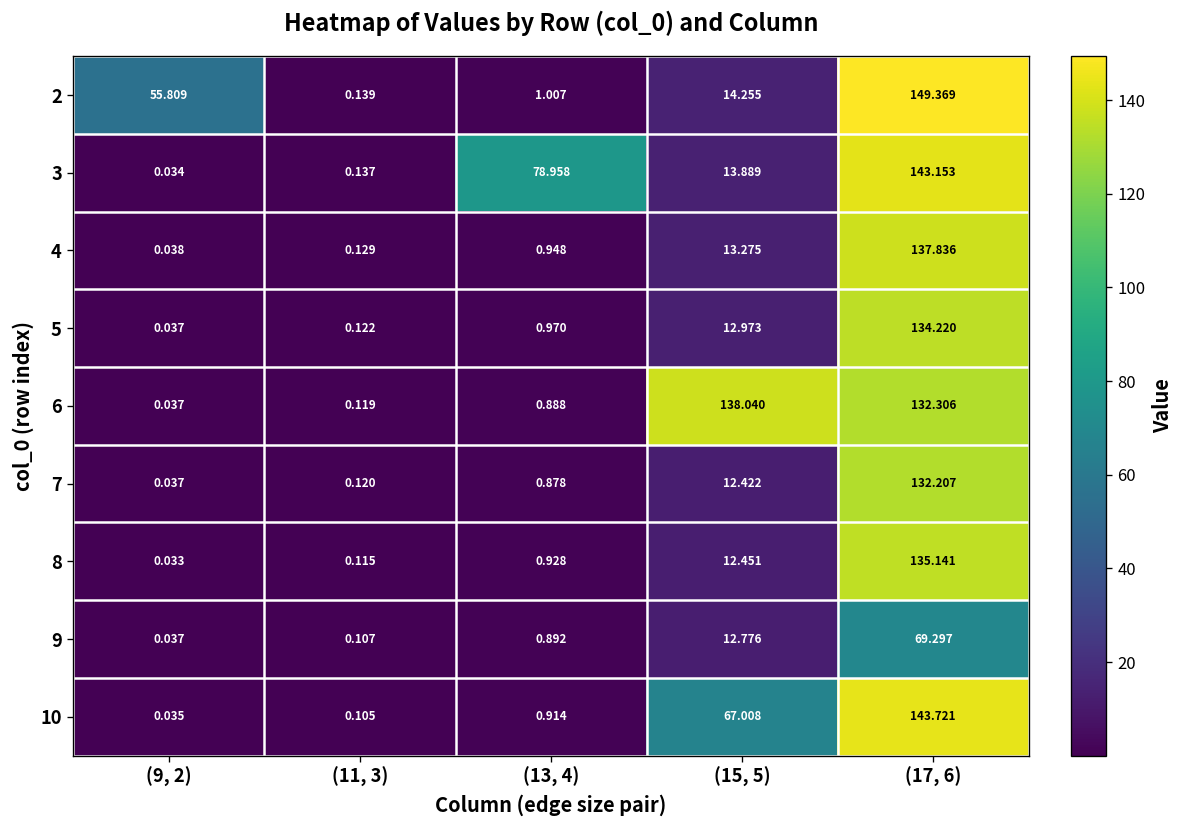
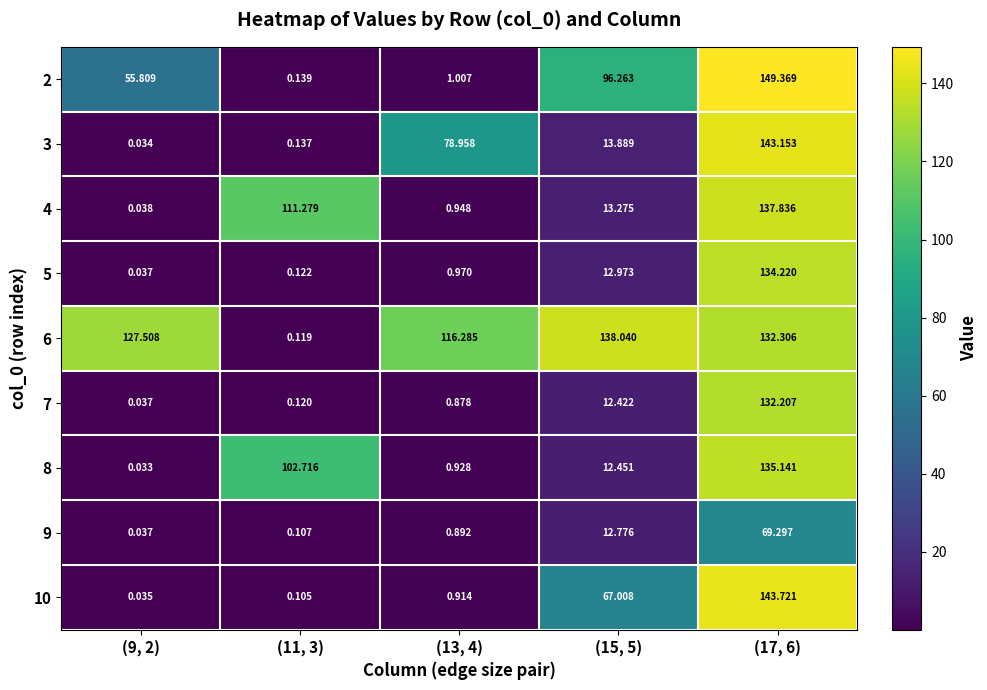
  {
    "2": {
      "(9, 2)": 55.809,
      "(11, 3)": 0.139,
      "(13, 4)": 1.007,
-     "(15, 5)": 14.255,
+     "(15, 5)": 96.263,
      "(17, 6)": 149.369
    },
    "3": {
      "(9, 2)": 0.034,
      "(11, 3)": 0.137,
      "(13, 4)": 78.958,
      "(15, 5)": 13.889,
      "(17, 6)": 143.153
    },
    "4": {
      "(9, 2)": 0.038,
-     "(11, 3)": 0.129,
+     "(11, 3)": 111.279,
      "(13, 4)": 0.948,
      "(15, 5)": 13.275,
      "(17, 6)": 137.836
    },
    "5": {
      "(9, 2)": 0.037,
      "(11, 3)": 0.122,
      "(13, 4)": 0.970,
      "(15, 5)": 12.973,
      "(17, 6)": 134.220
    },
    "6": {
-     "(9, 2)": 0.037,
+     "(9, 2)": 127.508,
      "(11, 3)": 0.119,
-     "(13, 4)": 0.888,
+     "(13, 4)": 116.285,
      "(15, 5)": 138.040,
      "(17, 6)": 132.306
    },
    "7": {
      "(9, 2)": 0.037,
      "(11, 3)": 0.120,
      "(13, 4)": 0.878,
      "(15, 5)": 12.422,
      "(17, 6)": 132.207
    },
    "8": {
      "(9, 2)": 0.033,
-     "(11, 3)": 0.115,
+     "(11, 3)": 102.716,
      "(13, 4)": 0.928,
      "(15, 5)": 12.451,
      "(17, 6)": 135.141
    },
    "9": {
      "(9, 2)": 0.037,
      "(11, 3)": 0.107,
      "(13, 4)": 0.892,
      "(15, 5)": 12.776,
      "(17, 6)": 69.297
    },
    "10": {
      "(9, 2)": 0.035,
      "(11, 3)": 0.105,
      "(13, 4)": 0.914,
      "(15, 5)": 67.008,
      "(17, 6)": 143.721
    }
  }
